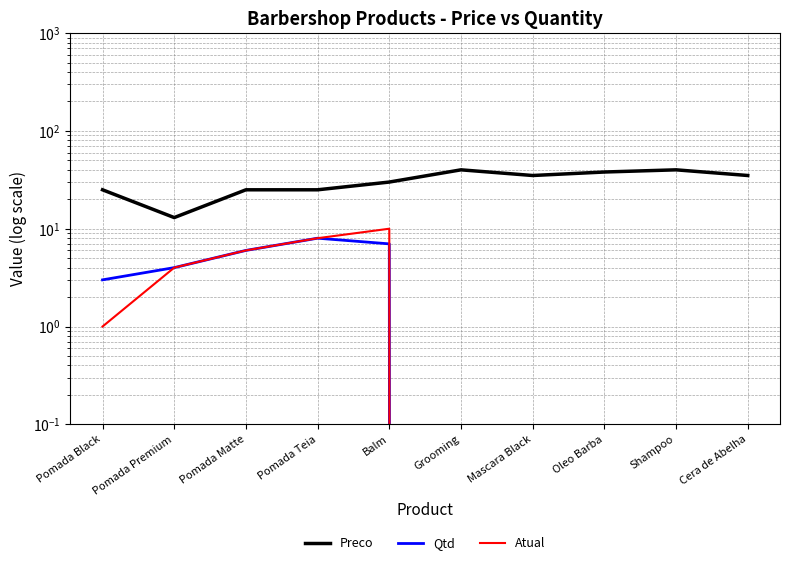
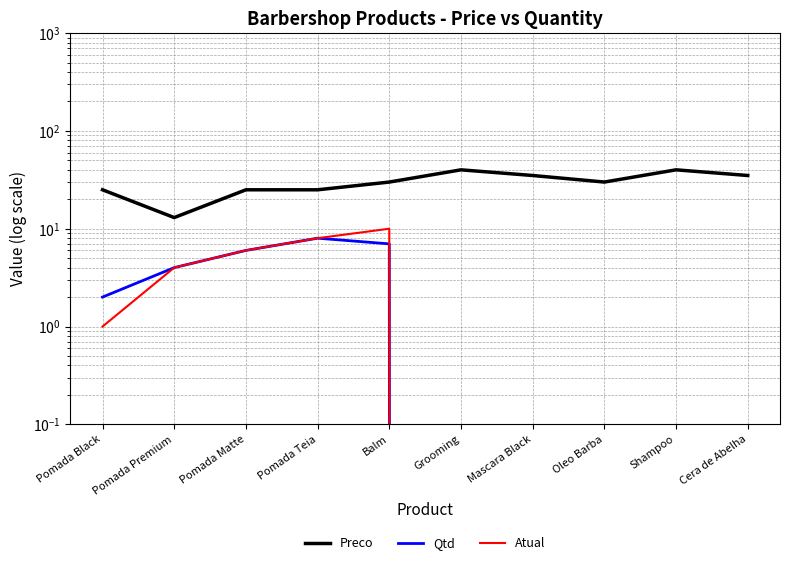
  {
    "Preco": {
      "Pomada Black": 25,
      "Pomada Premium": 13,
      "Pomada Matte": 25,
      "Pomada Teia": 25,
      "Balm": 30,
      "Grooming": 40,
      "Mascara Black": 35,
-     "Oleo Barba": 38,
+     "Oleo Barba": 30,
      "Shampoo": 40,
      "Cera de Abelha": 35
    },
    "Qtd": {
-     "Pomada Black": 3,
+     "Pomada Black": 2,
      "Balm": 7
    },
    "Atual": {
      "Pomada Black": 1,
      "Balm": 10
    }
  }
